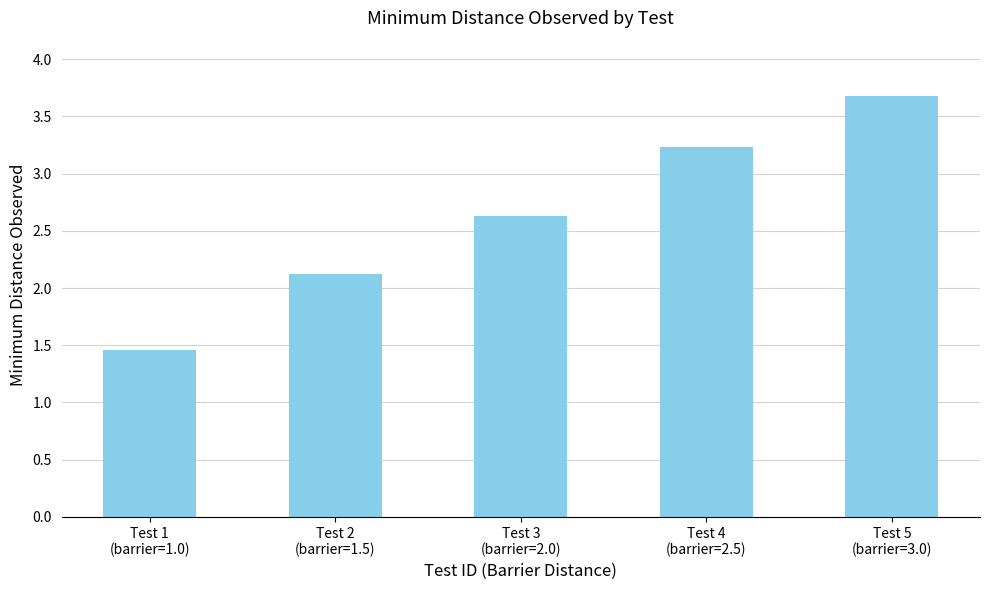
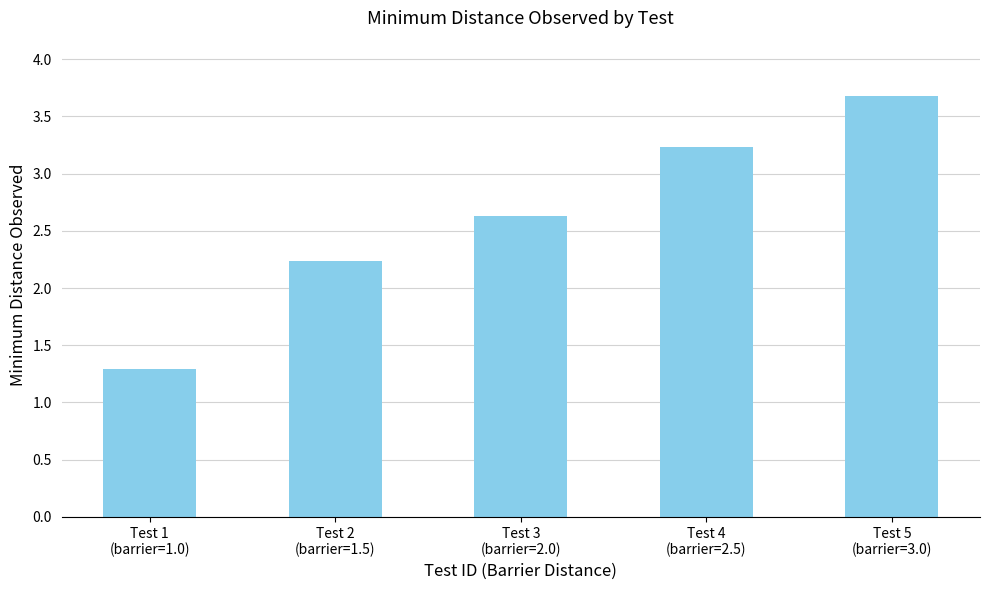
  {
-   "Test 1 (barrier=1.0)": 1.46,
-   "Test 2 (barrier=1.5)": 2.12,
+   "Test 1 (barrier=1.0)": 1.29,
+   "Test 2 (barrier=1.5)": 2.23,
    "Test 3 (barrier=2.0)": 2.63,
    "Test 4 (barrier=2.5)": 3.24,
    "Test 5 (barrier=3.0)": 3.68
  }
